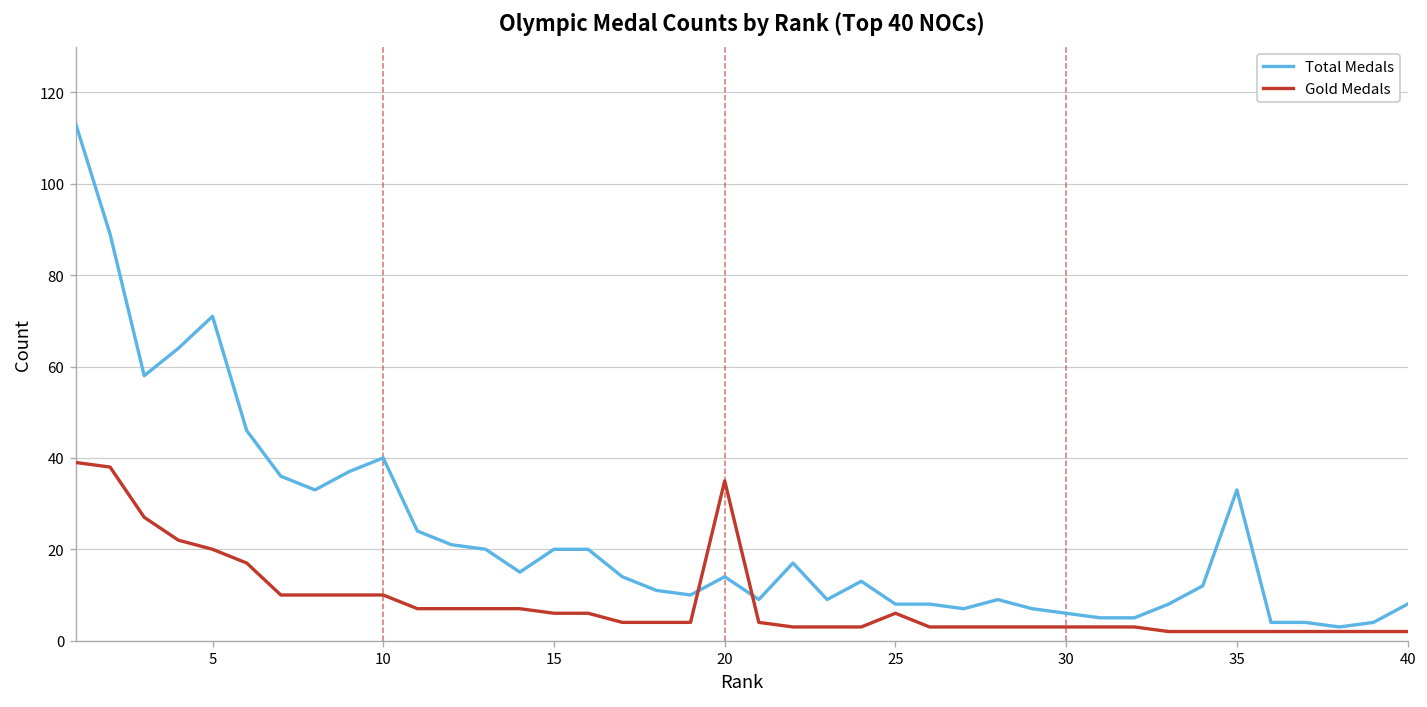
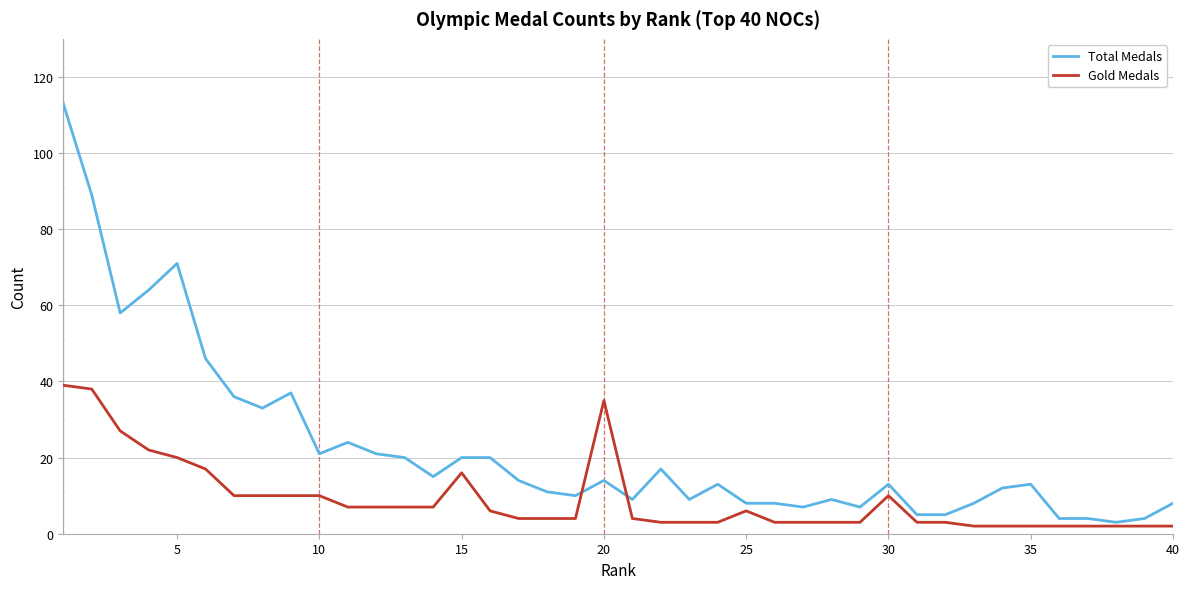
  {
    "Total Medals": {
      "5": 71,
-     "10": 40,
+     "10": 21,
      "15": 20,
      "20": 14,
      "25": 8,
-     "30": 6,
-     "35": 33,
+     "30": 13,
+     "35": 13,
      "40": 8
    },
    "Gold Medals": {
      "5": 20,
      "10": 10,
-     "15": 6,
+     "15": 16,
      "20": 35,
      "25": 6,
-     "30": 3,
+     "30": 10,
      "35": 2,
      "40": 2
    }
  }
